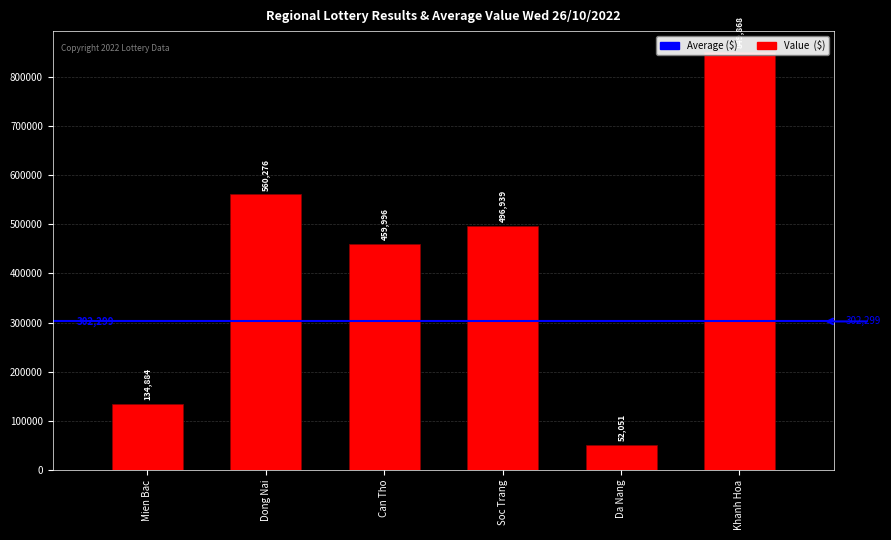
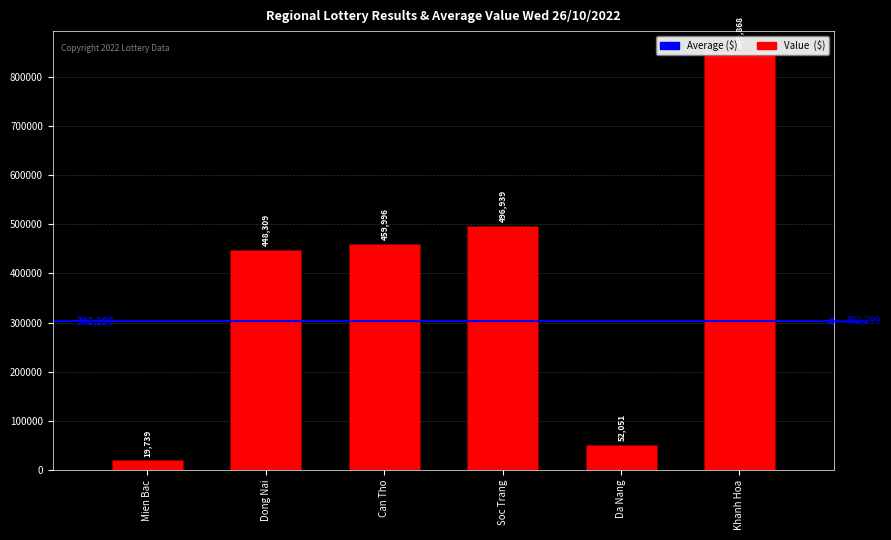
  {
-   "Mien Bac": "134,884",
-   "Dong Nai": "560,276",
+   "Mien Bac": "19,739",
+   "Dong Nai": "448,309",
    "Can Tho": "459,996",
    "Soc Trang": "496,939",
    "Da Nang": "52,051"
  }
